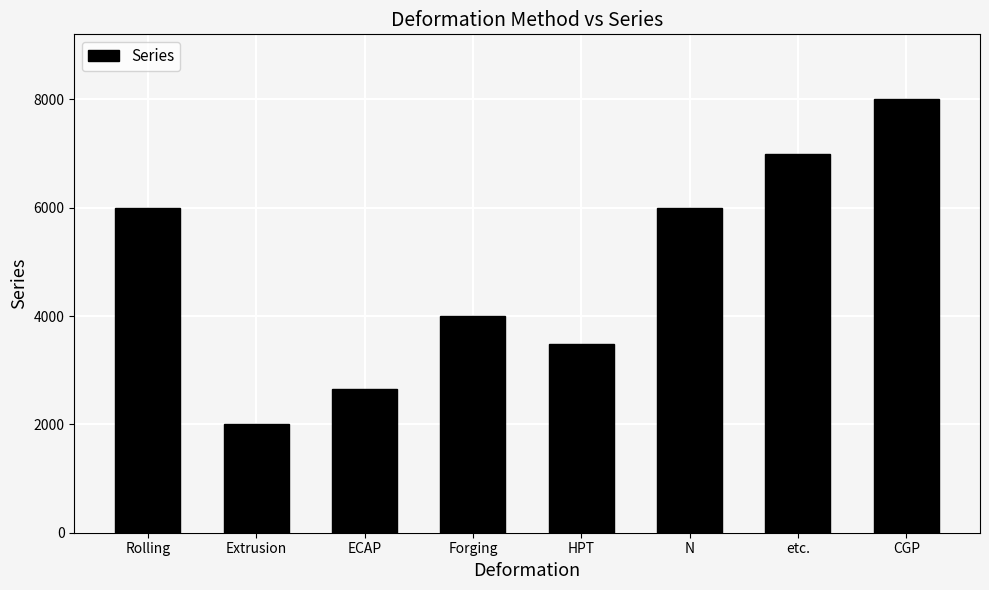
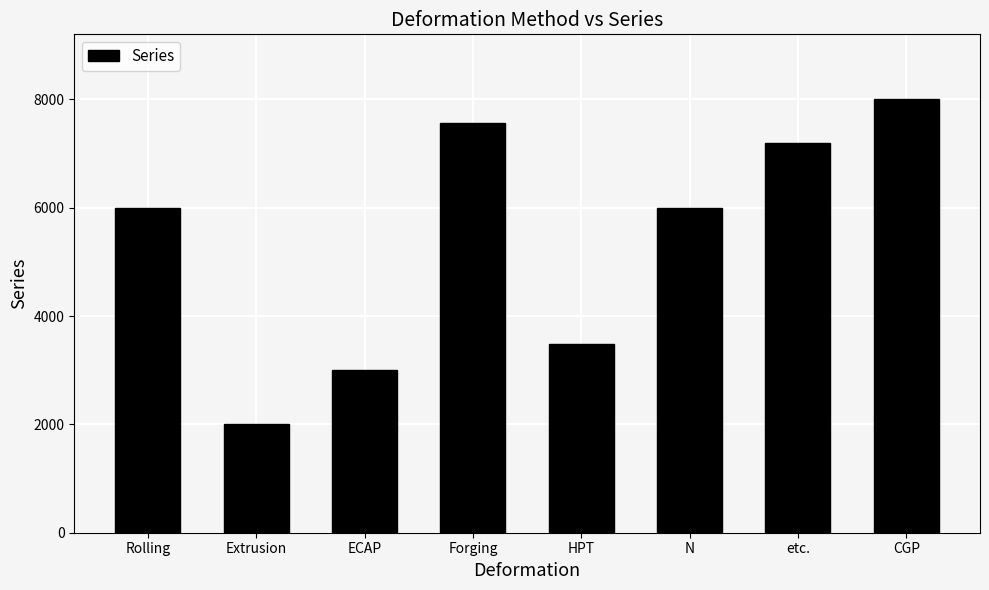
  {
    "Rolling": 6000,
    "Extrusion": 2000,
-   "ECAP": 2700,
-   "Forging": 4000,
+   "ECAP": 3000,
+   "Forging": 7600,
    "HPT": 3500,
    "N": 6000,
-   "etc.": 7000,
+   "etc.": 7200,
    "CGP": 8000
  }
